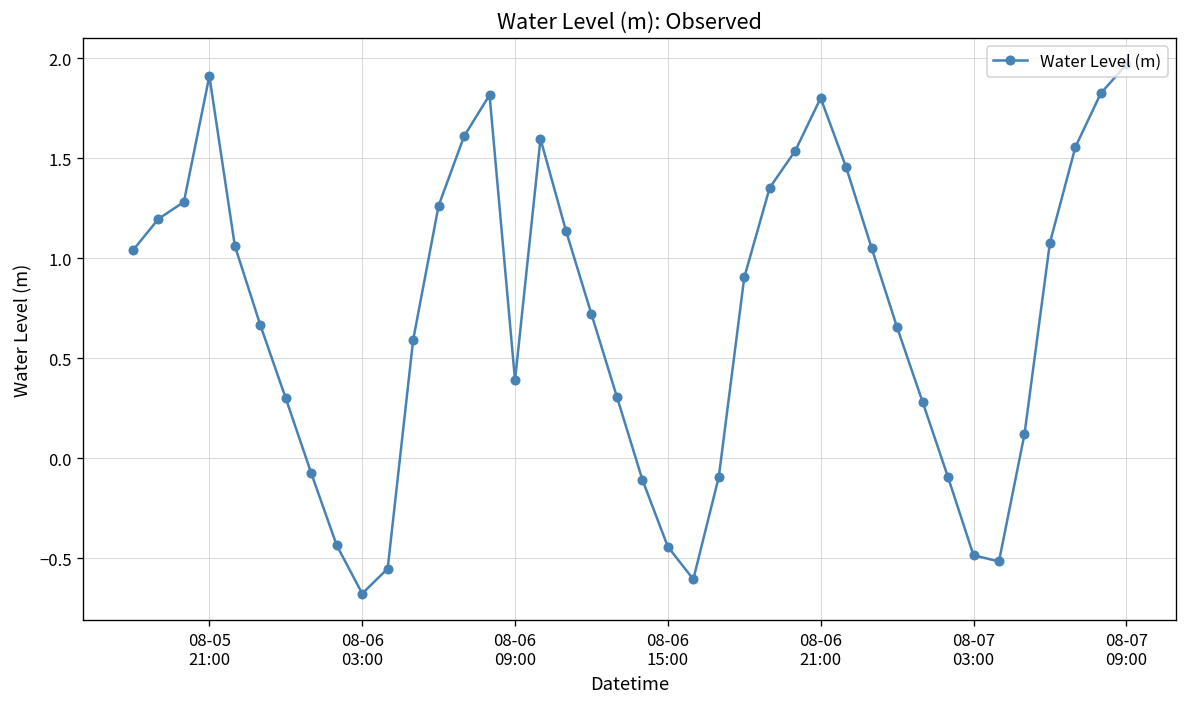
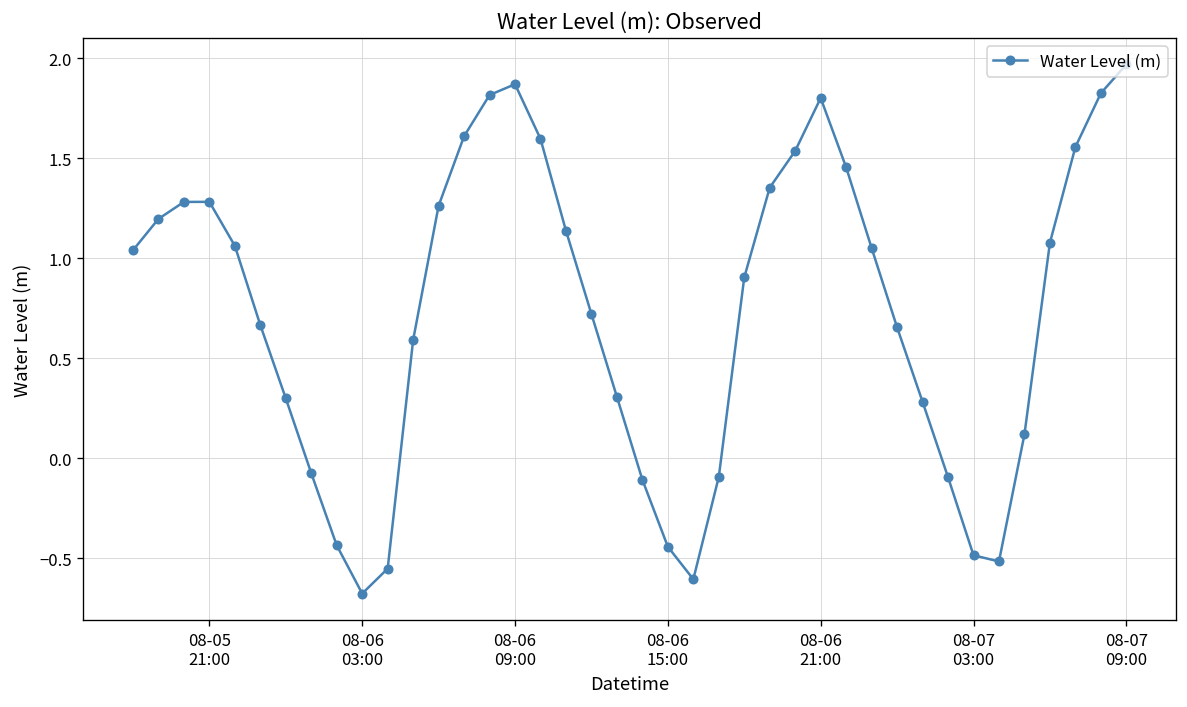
  {
-   "08-05 21:00": 1.91,
+   "08-05 21:00": 1.28,
    "08-06 03:00": -0.68,
-   "08-06 09:00": 0.39,
+   "08-06 09:00": 1.87,
    "08-06 15:00": -0.44,
    "08-06 21:00": 1.80,
    "08-07 03:00": -0.49
  }
